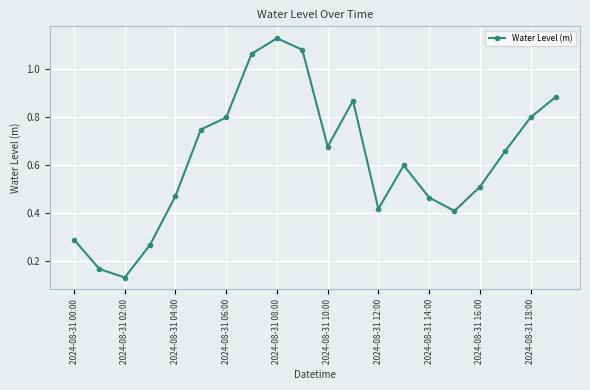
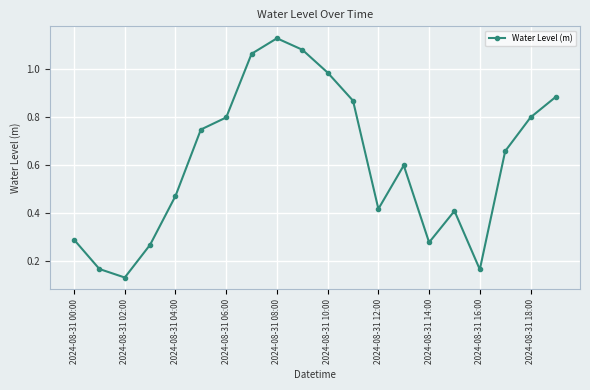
  {
    "2024-08-31 00:00": 0.29,
    "2024-08-31 02:00": 0.13,
    "2024-08-31 04:00": 0.47,
    "2024-08-31 06:00": 0.80,
    "2024-08-31 08:00": 1.13,
-   "2024-08-31 10:00": 0.68,
+   "2024-08-31 10:00": 0.99,
    "2024-08-31 12:00": 0.42,
-   "2024-08-31 14:00": 0.46,
-   "2024-08-31 16:00": 0.51,
+   "2024-08-31 14:00": 0.28,
+   "2024-08-31 16:00": 0.16,
    "2024-08-31 18:00": 0.80
  }
